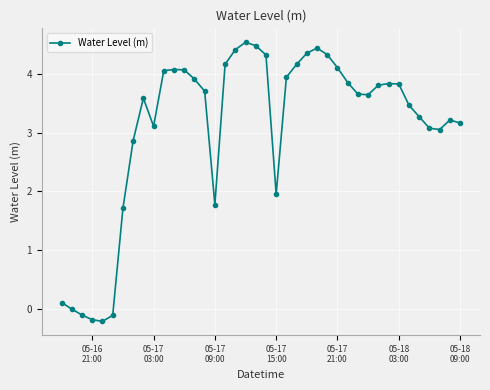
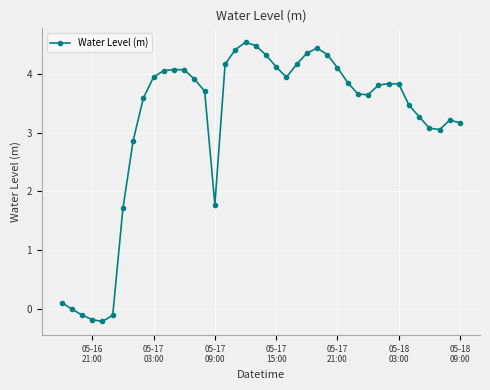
  {
    "05-16 21:00": -0.2,
-   "05-17 03:00": 3.1,
+   "05-17 03:00": 3.9,
    "05-17 09:00": 1.8,
-   "05-17 15:00": 2.0,
+   "05-17 15:00": 4.1,
    "05-17 21:00": 4.1,
    "05-18 03:00": 3.8,
    "05-18 09:00": 3.2
  }
